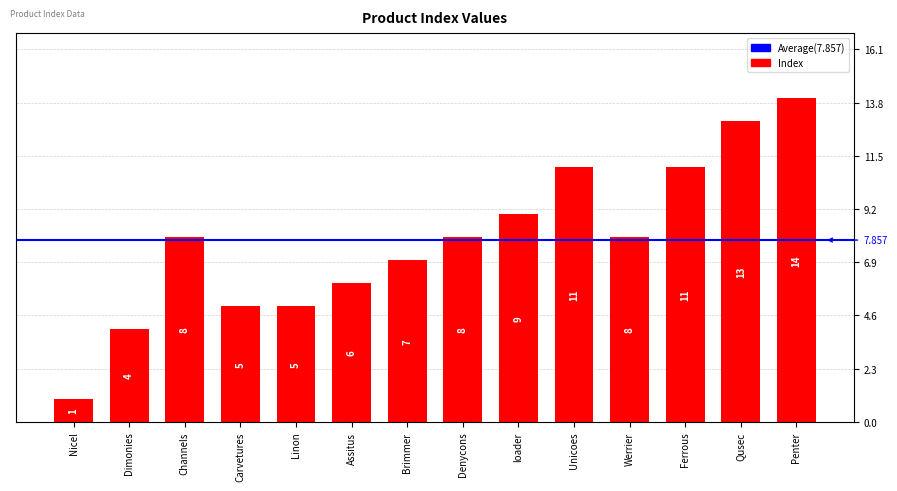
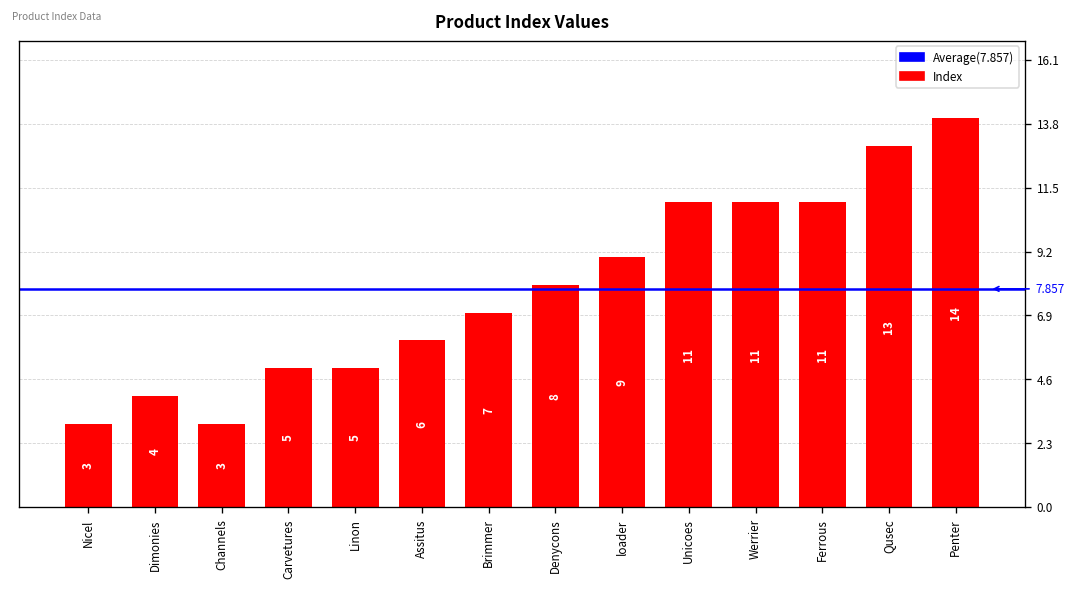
  {
-   "Nicel": 1,
+   "Nicel": 3,
    "Dimonies": 4,
-   "Channels": 8,
+   "Channels": 3,
    "Carvetures": 5,
    "Linon": 5,
    "Assitus": 6,
    "Brimmer": 7,
    "Denycons": 8,
    "loader": 9,
    "Unicoes": 11,
-   "Werrier": 8,
+   "Werrier": 11,
    "Ferrous": 11,
    "Qusec": 13,
    "Penter": 14
  }
